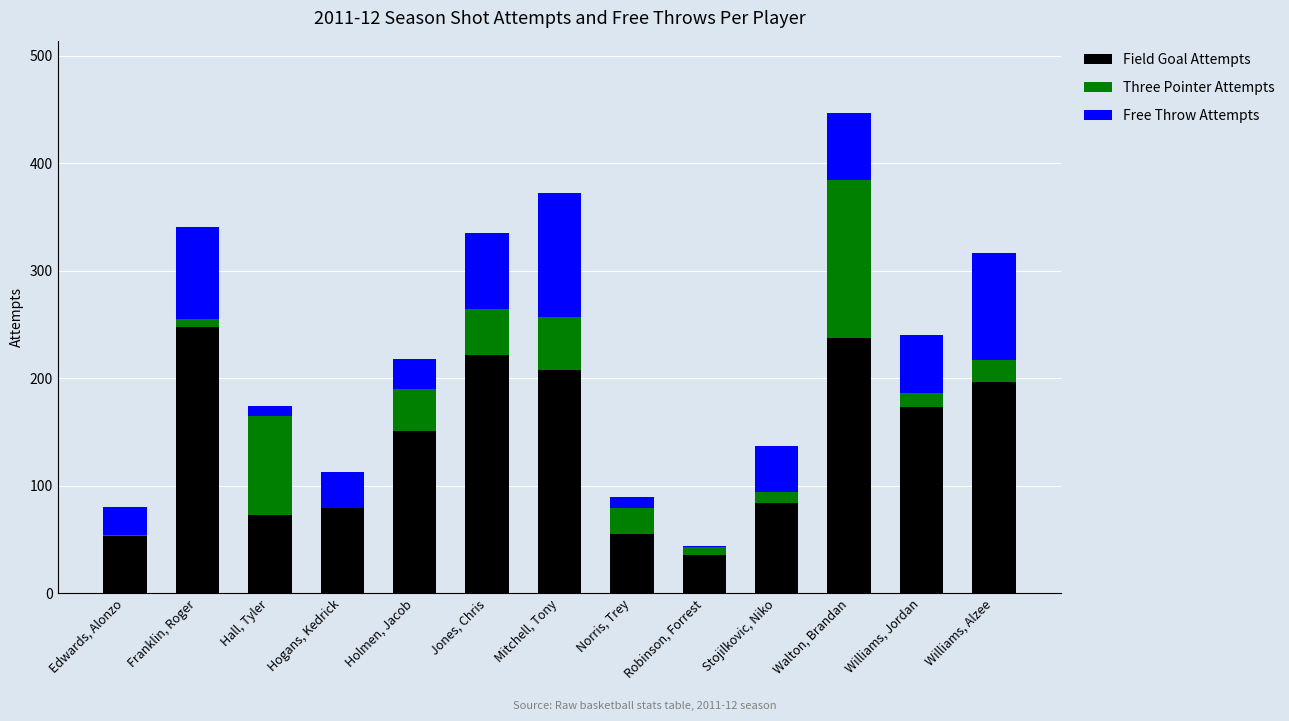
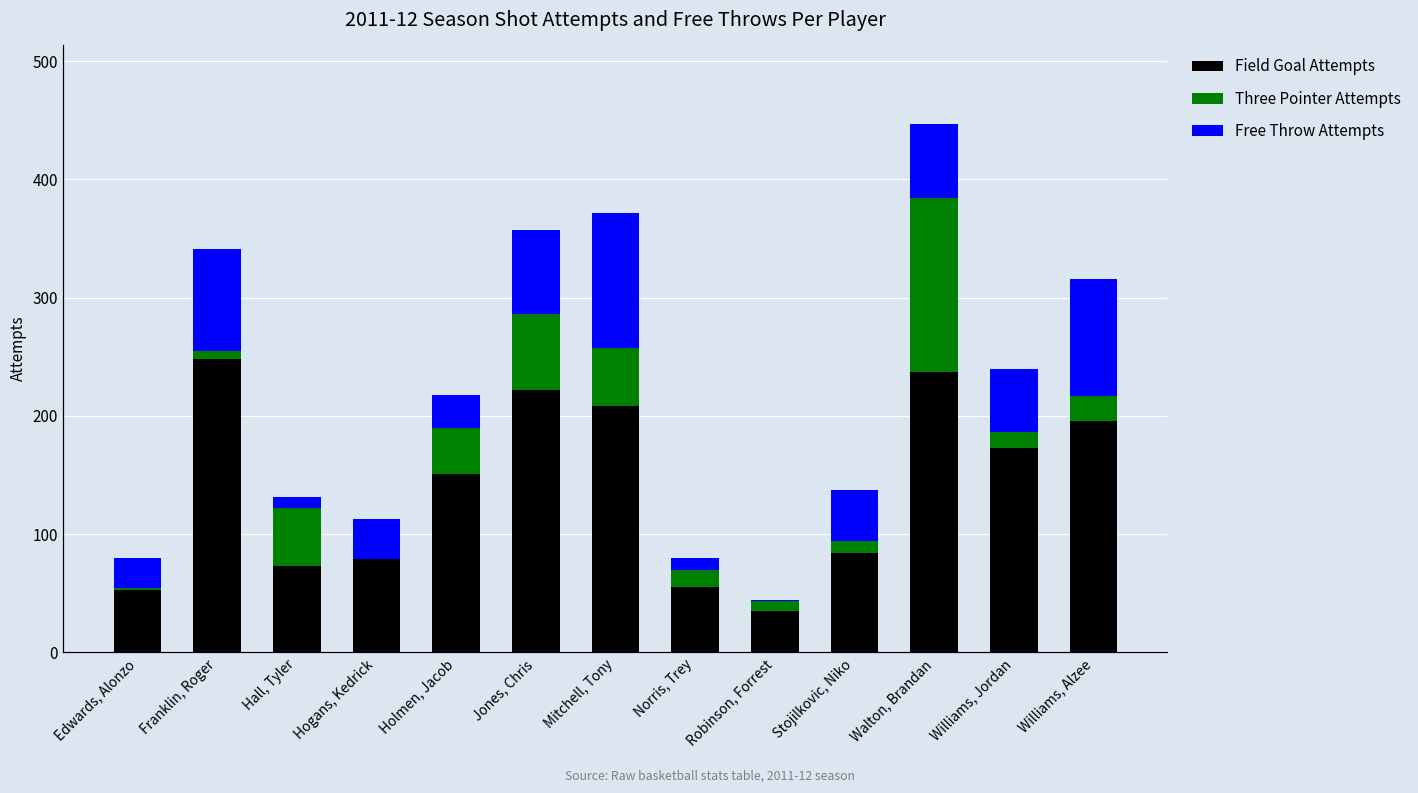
  {
    "Field Goal Attempts": {
      "Edwards, Alonzo": 53,
      "Franklin, Roger": 248,
      "Hall, Tyler": 73,
      "Hogans, Kedrick": 79,
      "Holmen, Jacob": 151,
      "Jones, Chris": 222,
      "Mitchell, Tony": 208,
      "Norris, Trey": 55,
      "Robinson, Forrest": 35,
      "Stojilkovic, Niko": 84,
      "Walton, Brandan": 237,
      "Williams, Jordan": 173,
      "Williams, Alzee": 196
    },
    "Three Pointer Attempts": {
      "Franklin, Roger": 7,
-     "Hall, Tyler": 92,
+     "Hall, Tyler": 49,
      "Hogans, Kedrick": 0,
      "Holmen, Jacob": 39,
-     "Jones, Chris": 42,
+     "Jones, Chris": 64,
      "Mitchell, Tony": 49,
-     "Norris, Trey": 24,
+     "Norris, Trey": 15,
      "Robinson, Forrest": 8,
      "Stojilkovic, Niko": 10,
      "Walton, Brandan": 147,
      "Williams, Jordan": 13,
      "Williams, Alzee": 21
    },
    "Free Throw Attempts": {
      "Edwards, Alonzo": 26,
      "Franklin, Roger": 86,
      "Hall, Tyler": 9,
      "Hogans, Kedrick": 34,
      "Holmen, Jacob": 28,
      "Jones, Chris": 71,
      "Mitchell, Tony": 115,
      "Norris, Trey": 10,
      "Stojilkovic, Niko": 43,
      "Walton, Brandan": 63,
      "Williams, Jordan": 54,
      "Williams, Alzee": 99
    }
  }
